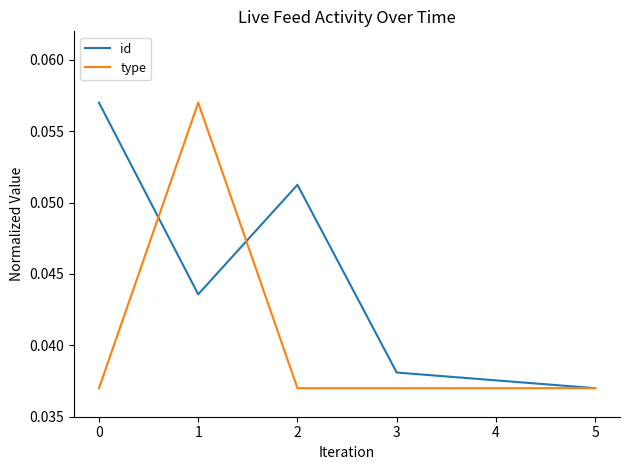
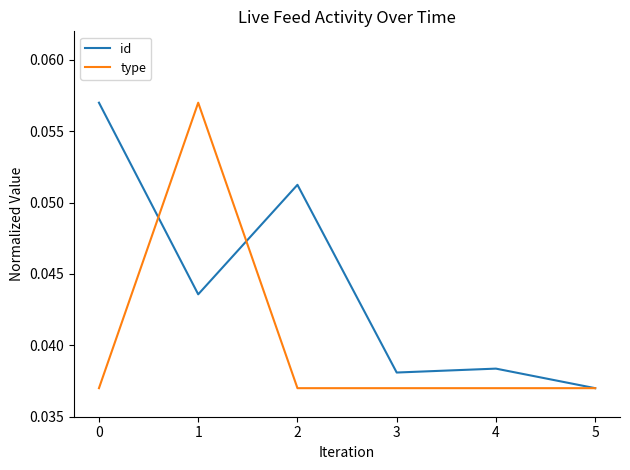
  {
    "id": {
      "0": 0.0570,
      "1": 0.0436,
      "2": 0.0512,
      "3": 0.0381,
-     "4": 0.0375
+     "4": 0.0384
    },
    "type": {
      "0": 0.0370,
      "1": 0.0570,
      "2": 0.0370,
      "3": 0.0370,
      "4": 0.0370
    }
  }
